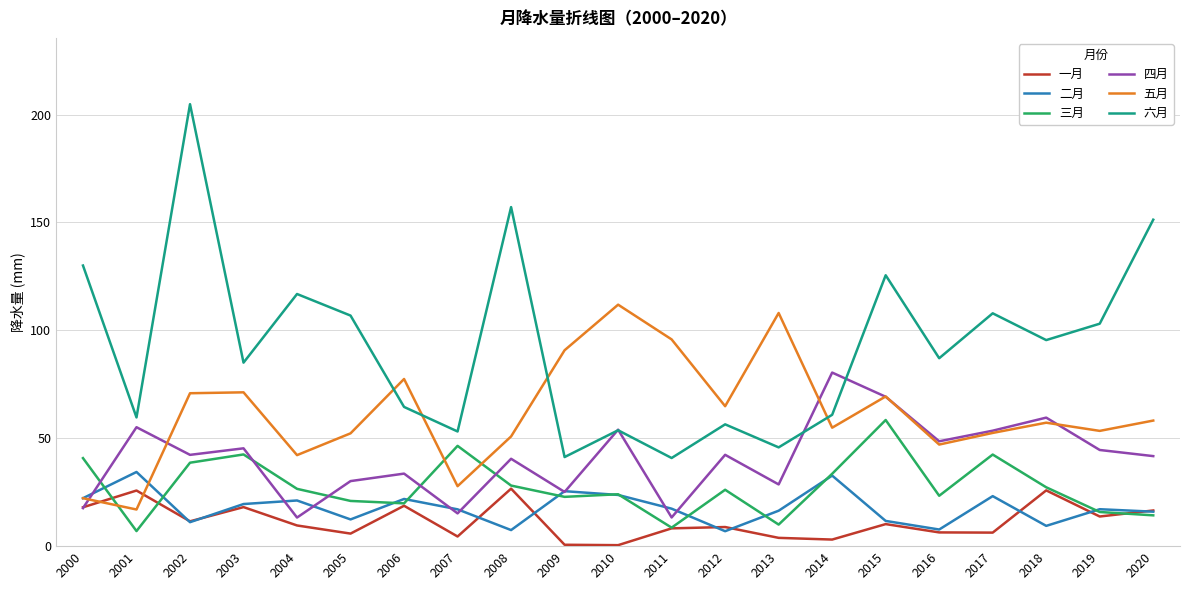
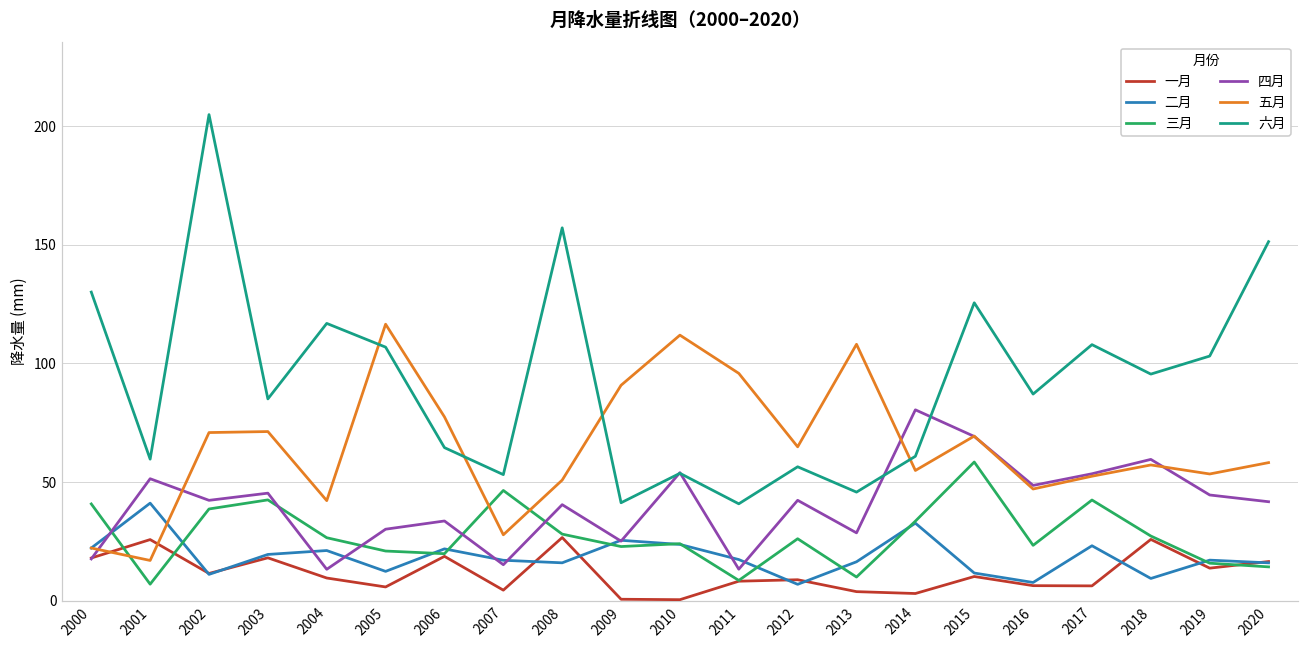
  {
    "一月": {
      "2001": 26,
      "2003": 18,
      "2004": 10,
      "2005": 6,
      "2007": 4,
      "2008": 27,
      "2009": 1,
      "2010": 0,
      "2012": 9,
      "2013": 4,
      "2014": 3,
      "2015": 10,
      "2016": 6,
      "2017": 6,
      "2018": 26,
      "2019": 14
    },
    "二月": {
-     "2001": 34,
+     "2001": 41,
      "2003": 20,
      "2004": 21,
      "2005": 12,
      "2006": 22,
      "2007": 17,
-     "2008": 7,
+     "2008": 16,
      "2011": 17,
      "2012": 7,
      "2013": 16,
      "2015": 12,
      "2016": 8,
      "2017": 23,
      "2018": 9,
      "2019": 17
    },
    "四月": {
-     "2001": 55,
+     "2001": 51,
      "2002": 42,
      "2003": 45,
      "2004": 13,
      "2005": 30,
      "2006": 34,
      "2007": 15,
      "2008": 40,
      "2011": 13,
      "2012": 42,
      "2013": 29,
      "2014": 80,
      "2016": 49,
      "2018": 60,
      "2019": 45,
      "2020": 42
    },
    "五月": {
      "2001": 17,
      "2002": 71,
      "2003": 71,
      "2004": 42,
-     "2005": 52,
+     "2005": 117,
      "2006": 77,
      "2007": 28,
      "2008": 51,
      "2009": 91,
      "2010": 112,
      "2011": 96,
      "2012": 65,
      "2013": 108,
      "2014": 55,
      "2016": 47,
      "2018": 57,
      "2019": 53,
      "2020": 58
    }
  }
